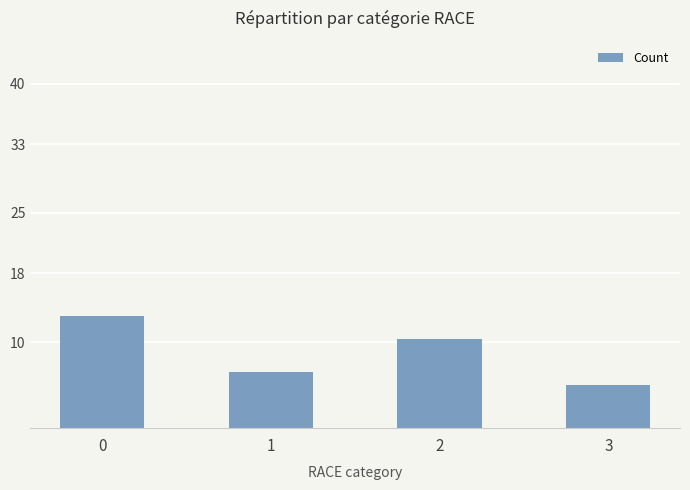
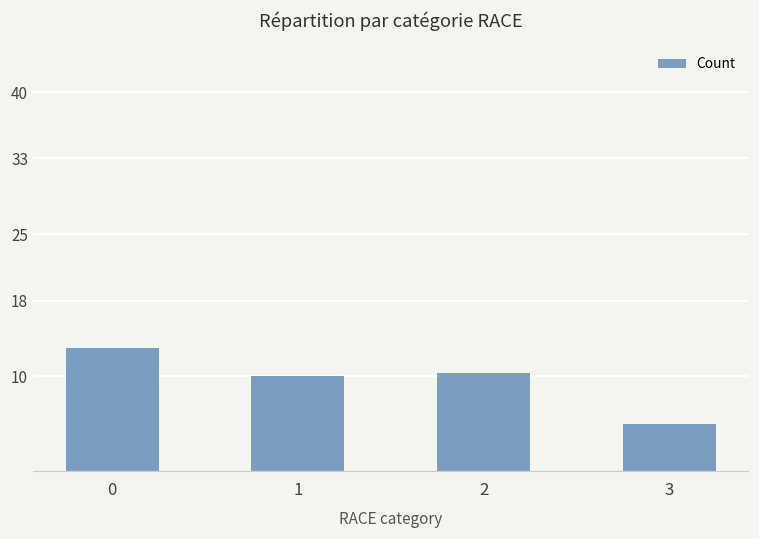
  {
    "0": 13,
-   "1": 7,
+   "1": 10,
    "2": 10,
    "3": 5
  }
